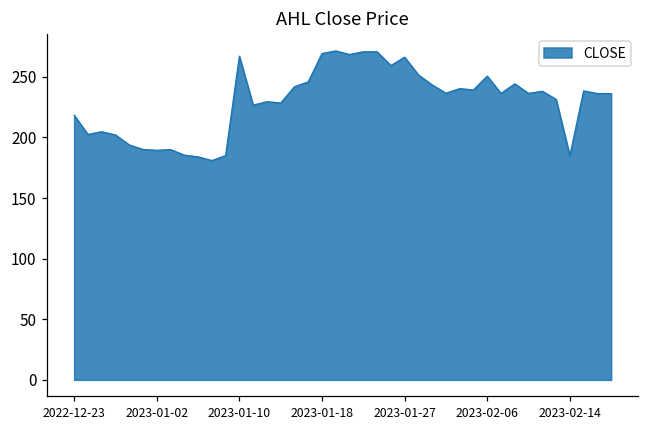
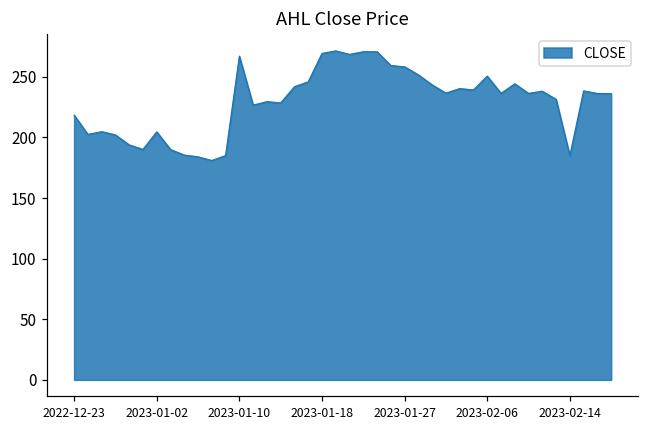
  {
    "2022-12-23": 218,
-   "2023-01-02": 189,
+   "2023-01-02": 205,
    "2023-01-10": 267,
    "2023-01-18": 269,
-   "2023-01-27": 266,
+   "2023-01-27": 258,
    "2023-02-06": 251,
    "2023-02-14": 185
  }
